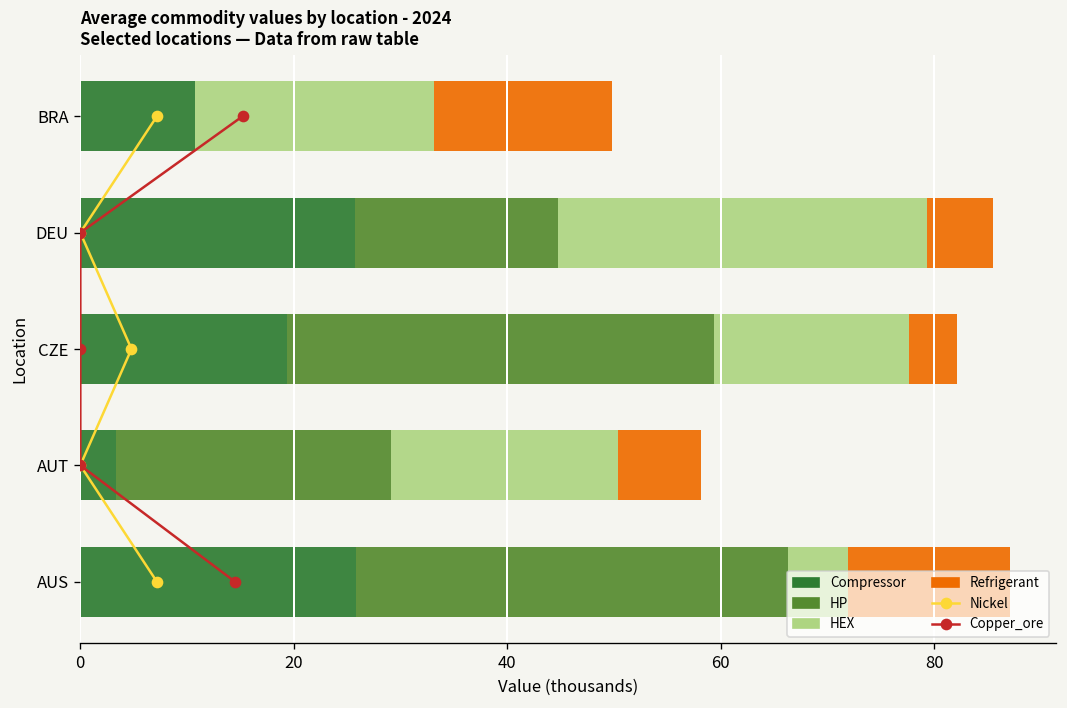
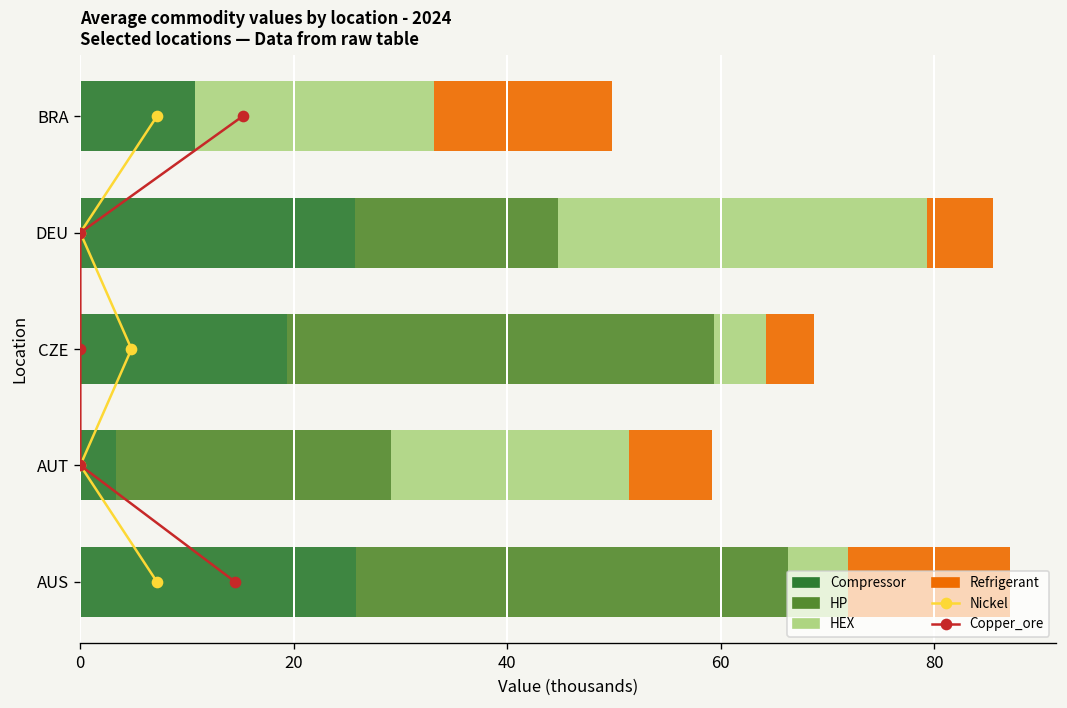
  {
    "HEX": {
      "BRA": 22,
      "DEU": 35,
-     "CZE": 18,
-     "AUT": 21
+     "CZE": 5,
+     "AUT": 22
    },
    "Refrigerant": {
      "BRA": 17,
      "DEU": 6,
      "CZE": 4,
      "AUT": 8
    }
  }
